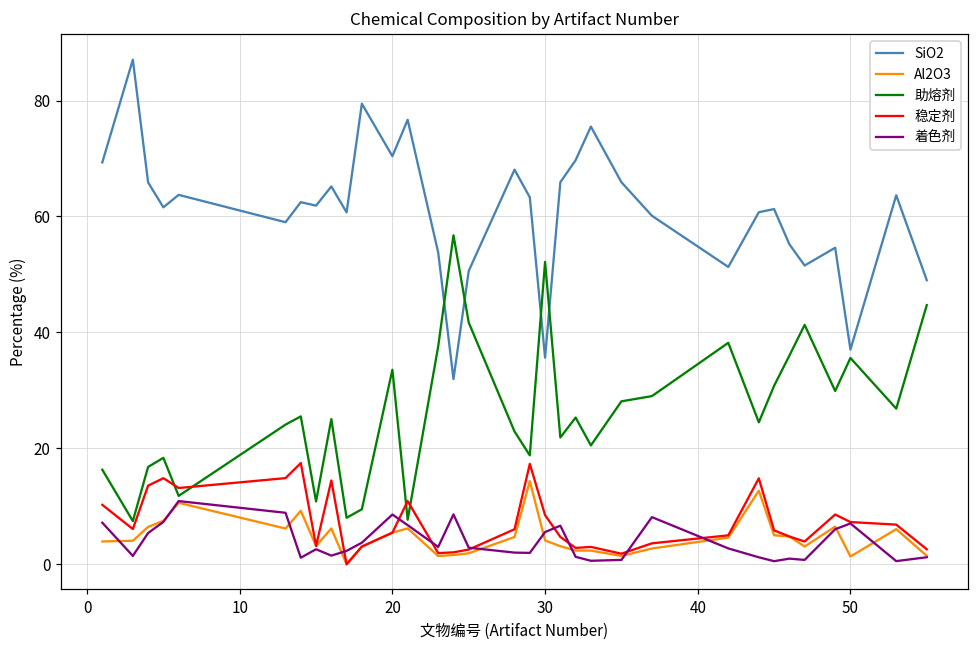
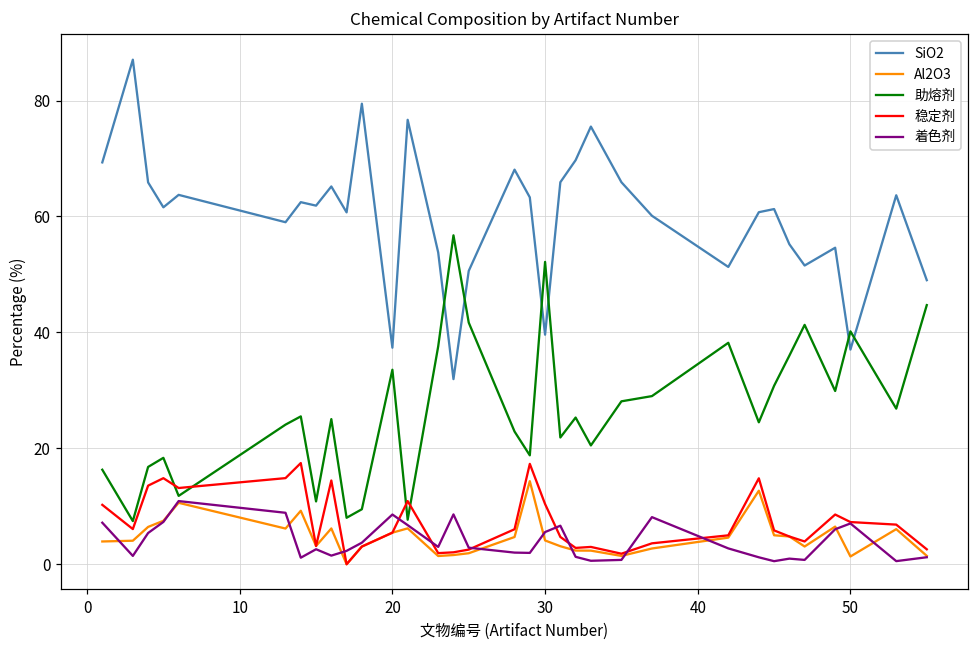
  {
    "SiO2": {
-     "20": 70,
-     "30": 36,
+     "20": 37,
+     "30": 40,
      "50": 37
    },
    "Al2O3": {
      "30": 4,
      "50": 1
    },
    "助熔剂": {
      "20": 34,
      "30": 52,
-     "50": 36
+     "50": 40
    },
    "稳定剂": {
-     "30": 8
+     "30": 10
    },
    "着色剂": {
      "20": 9,
      "30": 6
    }
  }
